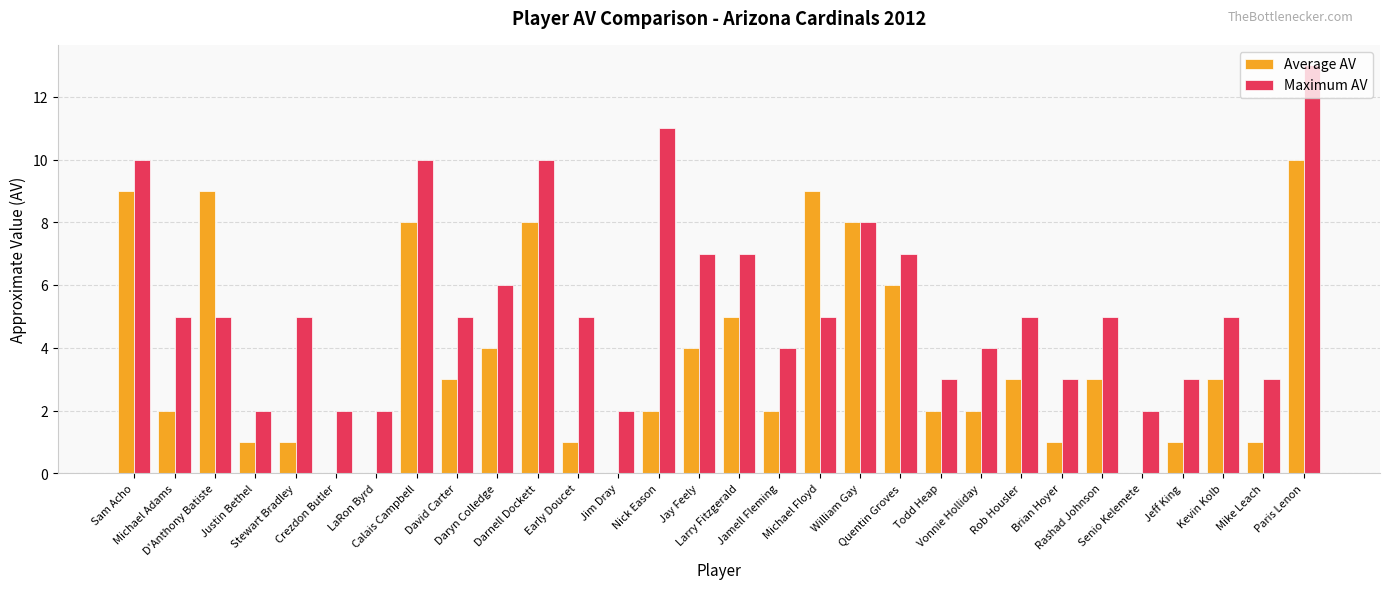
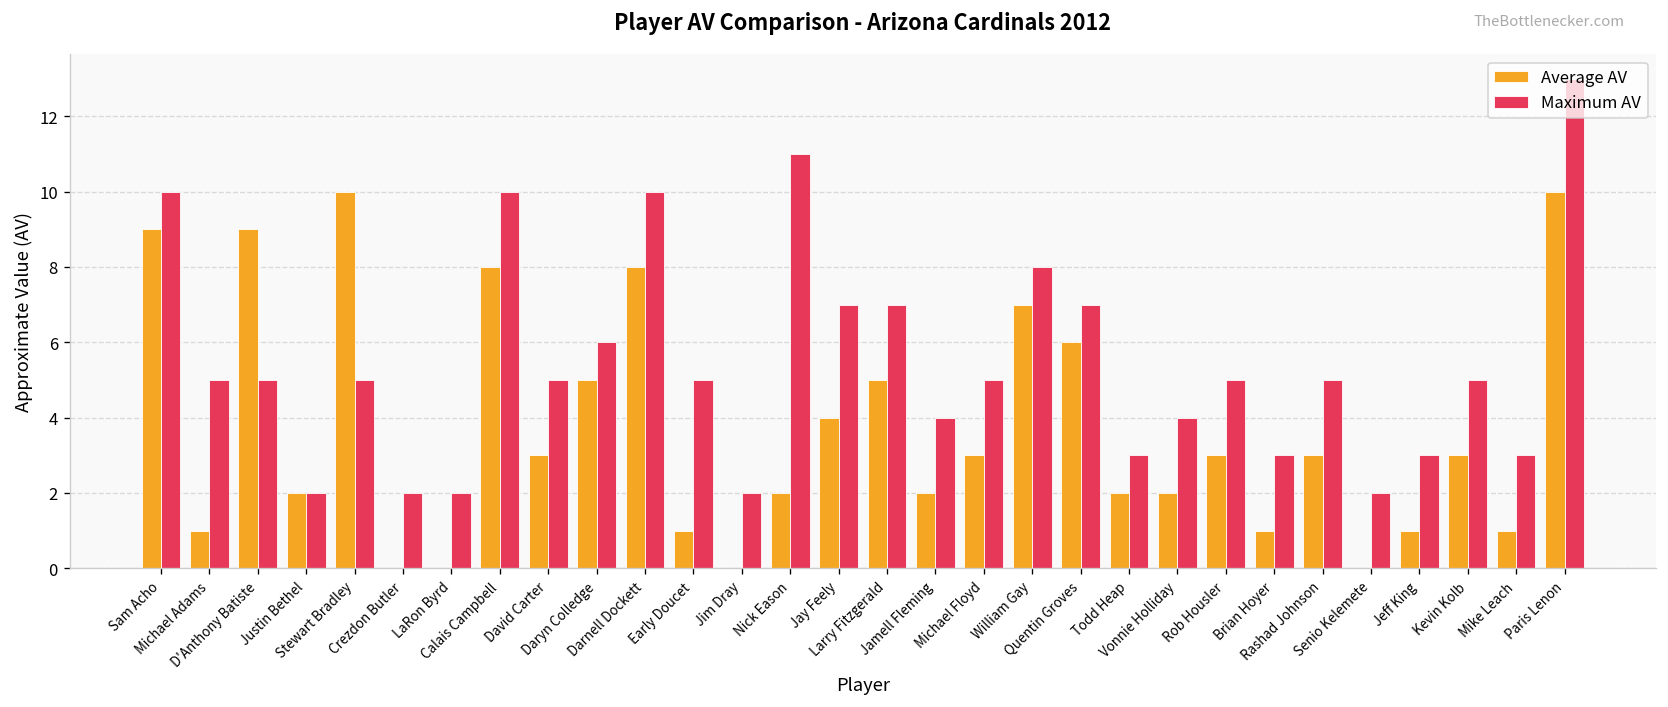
  {
    "Average AV": {
      "Sam Acho": 9,
-     "Michael Adams": 2,
+     "Michael Adams": 1,
      "D'Anthony Batiste": 9,
-     "Justin Bethel": 1,
-     "Stewart Bradley": 1,
+     "Justin Bethel": 2,
+     "Stewart Bradley": 10,
      "Crezdon Butler": 0,
      "LaRon Byrd": 0,
      "Calais Campbell": 8,
      "David Carter": 3,
-     "Daryn Colledge": 4,
+     "Daryn Colledge": 5,
      "Darnell Dockett": 8,
      "Early Doucet": 1,
      "Jim Dray": 0,
      "Nick Eason": 2,
      "Jay Feely": 4,
      "Larry Fitzgerald": 5,
      "Jamell Fleming": 2,
-     "Michael Floyd": 9,
-     "William Gay": 8,
+     "Michael Floyd": 3,
+     "William Gay": 7,
      "Quentin Groves": 6,
      "Todd Heap": 2,
      "Vonnie Holliday": 2,
      "Rob Housler": 3,
      "Brian Hoyer": 1,
      "Rashad Johnson": 3,
      "Senio Kelemete": 0,
      "Jeff King": 1,
      "Kevin Kolb": 3,
      "Mike Leach": 1,
      "Paris Lenon": 10
    },
    "Maximum AV": {
      "Sam Acho": 10,
      "Michael Adams": 5,
      "D'Anthony Batiste": 5,
      "Justin Bethel": 2,
      "Stewart Bradley": 5,
      "Crezdon Butler": 2,
      "LaRon Byrd": 2,
      "Calais Campbell": 10,
      "David Carter": 5,
      "Daryn Colledge": 6,
      "Darnell Dockett": 10,
      "Early Doucet": 5,
      "Jim Dray": 2,
      "Nick Eason": 11,
      "Jay Feely": 7,
      "Larry Fitzgerald": 7,
      "Jamell Fleming": 4,
      "Michael Floyd": 5,
      "William Gay": 8,
      "Quentin Groves": 7,
      "Todd Heap": 3,
      "Vonnie Holliday": 4,
      "Rob Housler": 5,
      "Brian Hoyer": 3,
      "Rashad Johnson": 5,
      "Senio Kelemete": 2,
      "Jeff King": 3,
      "Kevin Kolb": 5,
      "Mike Leach": 3
    }
  }
